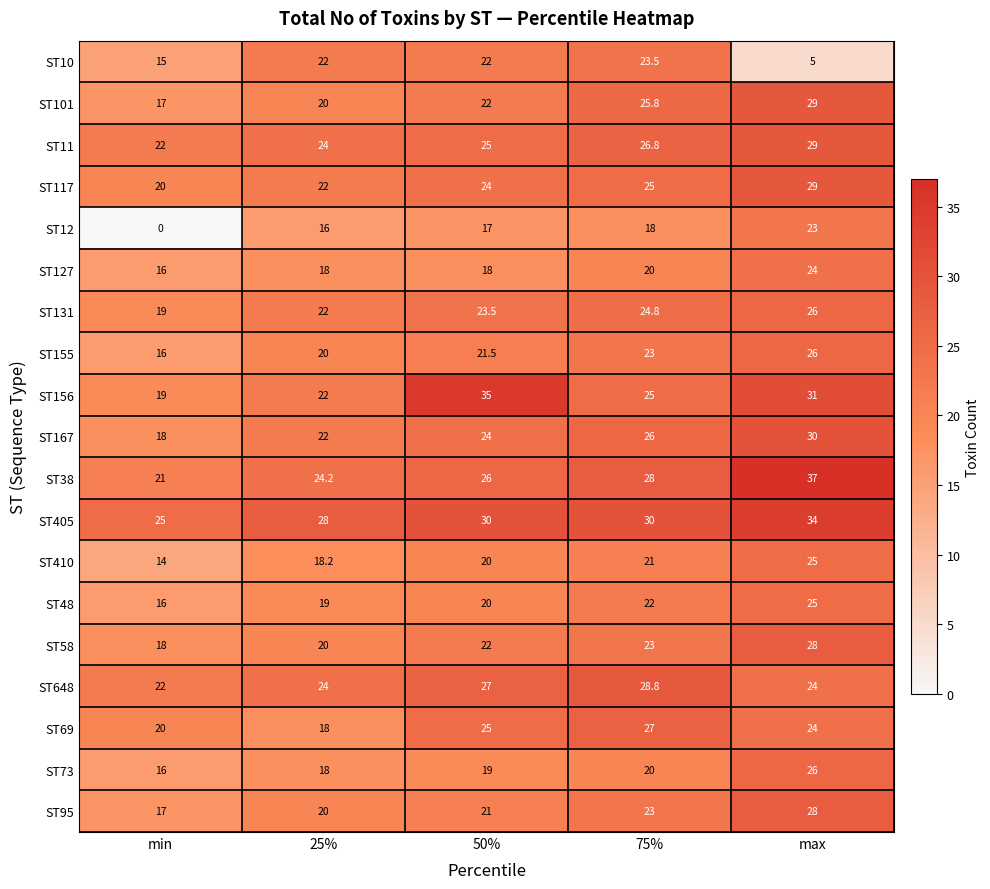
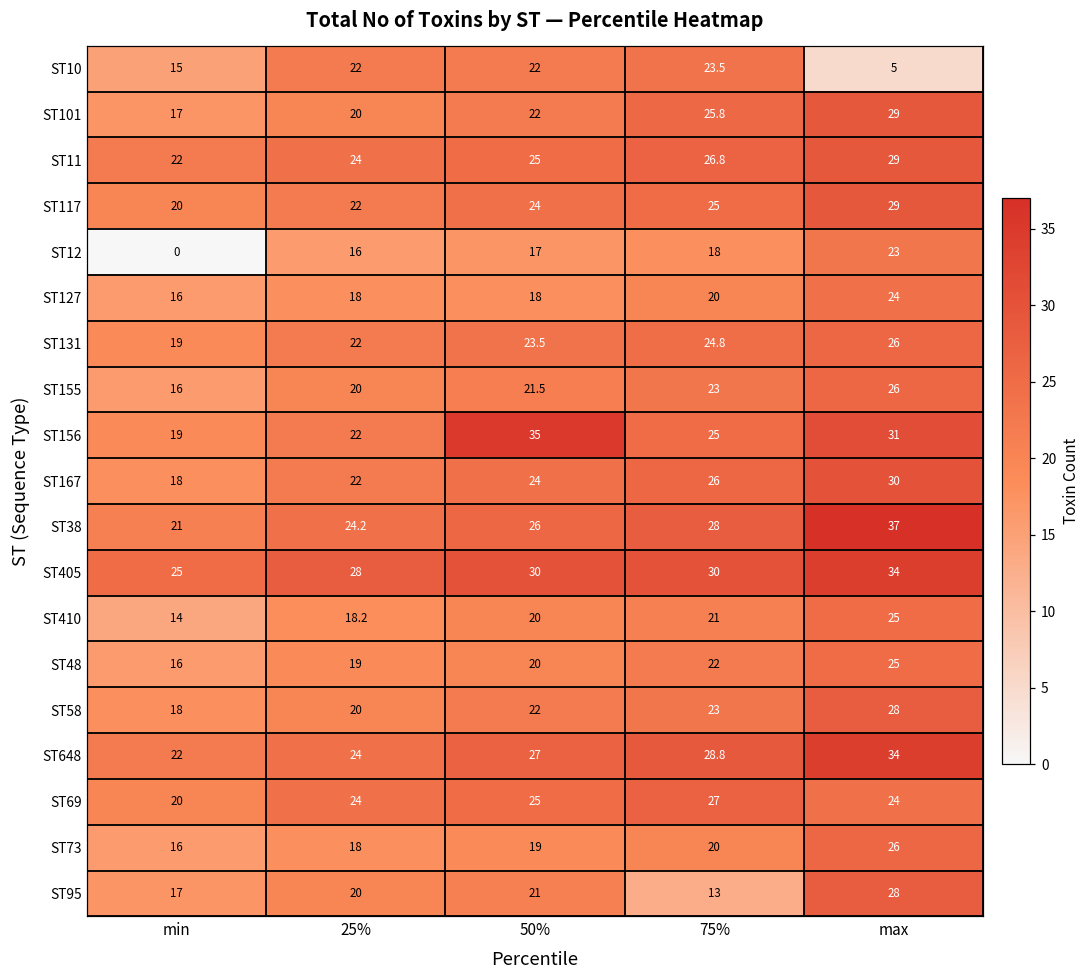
  {
    "ST10": {
      "min": 15,
      "25%": 22,
      "50%": 22,
      "75%": 23.5,
      "max": 5
    },
    "ST101": {
      "min": 17,
      "25%": 20,
      "50%": 22,
      "75%": 25.8,
      "max": 29
    },
    "ST11": {
      "min": 22,
      "25%": 24,
      "50%": 25,
      "75%": 26.8,
      "max": 29
    },
    "ST117": {
      "min": 20,
      "25%": 22,
      "50%": 24,
      "75%": 25,
      "max": 29
    },
    "ST12": {
      "min": 0,
      "25%": 16,
      "50%": 17,
      "75%": 18,
      "max": 23
    },
    "ST127": {
      "min": 16,
      "25%": 18,
      "50%": 18,
      "75%": 20,
      "max": 24
    },
    "ST131": {
      "min": 19,
      "25%": 22,
      "50%": 23.5,
      "75%": 24.8,
      "max": 26
    },
    "ST155": {
      "min": 16,
      "25%": 20,
      "50%": 21.5,
      "75%": 23,
      "max": 26
    },
    "ST156": {
      "min": 19,
      "25%": 22,
      "50%": 35,
      "75%": 25,
      "max": 31
    },
    "ST167": {
      "min": 18,
      "25%": 22,
      "50%": 24,
      "75%": 26,
      "max": 30
    },
    "ST38": {
      "min": 21,
      "25%": 24.2,
      "50%": 26,
      "75%": 28,
      "max": 37
    },
    "ST405": {
      "min": 25,
      "25%": 28,
      "50%": 30,
      "75%": 30,
      "max": 34
    },
    "ST410": {
      "min": 14,
      "25%": 18.2,
      "50%": 20,
      "75%": 21,
      "max": 25
    },
    "ST48": {
      "min": 16,
      "25%": 19,
      "50%": 20,
      "75%": 22,
      "max": 25
    },
    "ST58": {
      "min": 18,
      "25%": 20,
      "50%": 22,
      "75%": 23,
      "max": 28
    },
    "ST648": {
      "min": 22,
      "25%": 24,
      "50%": 27,
      "75%": 28.8,
-     "max": 24
+     "max": 34
    },
    "ST69": {
      "min": 20,
-     "25%": 18,
+     "25%": 24,
      "50%": 25,
      "75%": 27,
      "max": 24
    },
    "ST73": {
      "min": 16,
      "25%": 18,
      "50%": 19,
      "75%": 20,
      "max": 26
    },
    "ST95": {
      "min": 17,
      "25%": 20,
      "50%": 21,
-     "75%": 23,
+     "75%": 13,
      "max": 28
    }
  }
